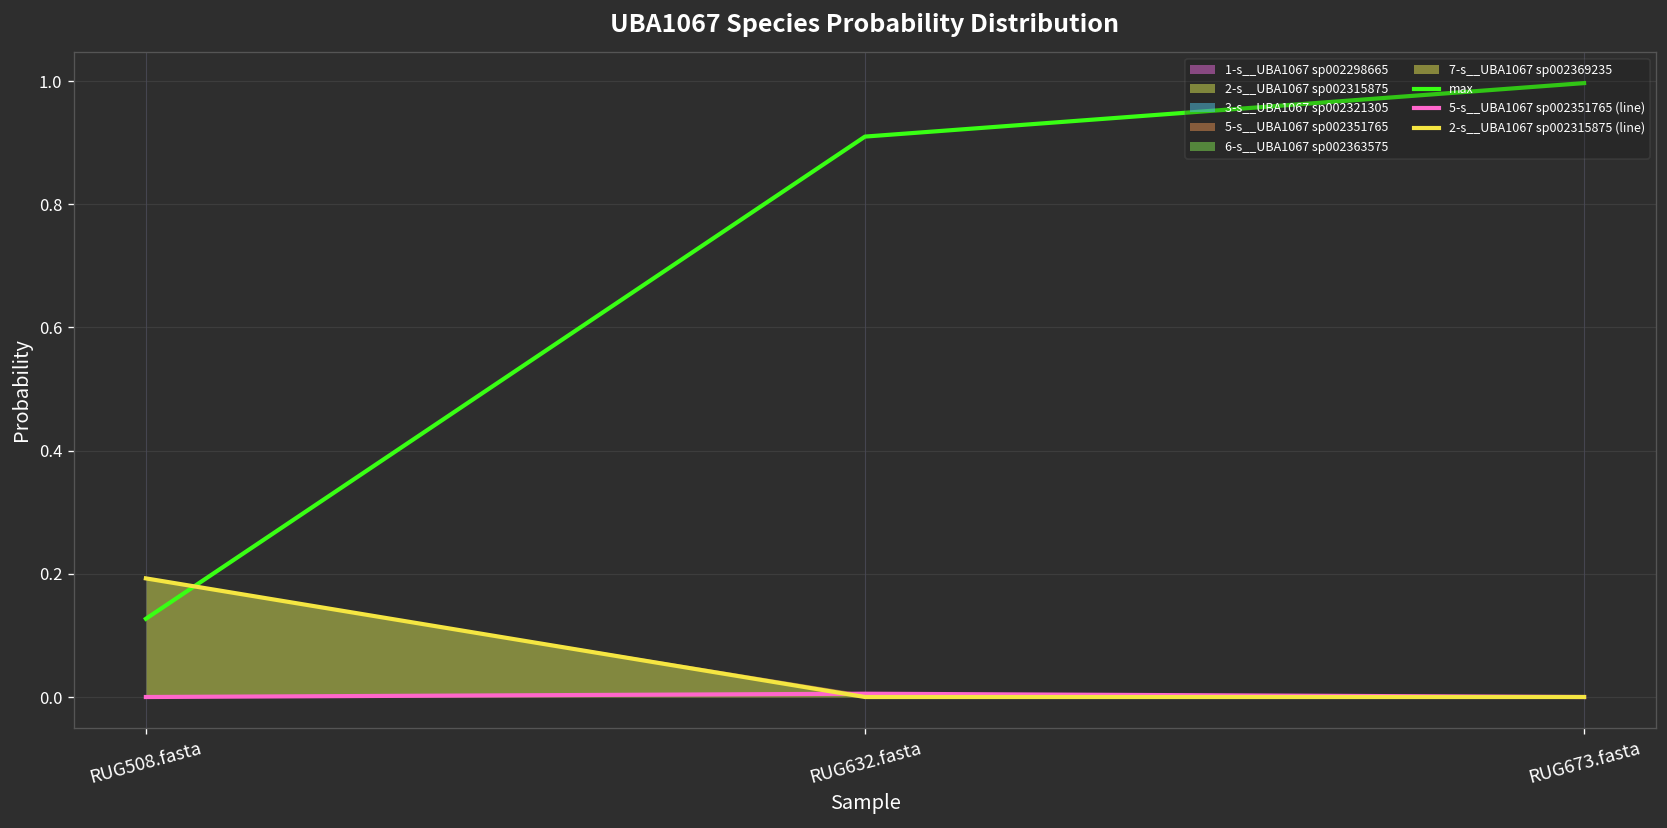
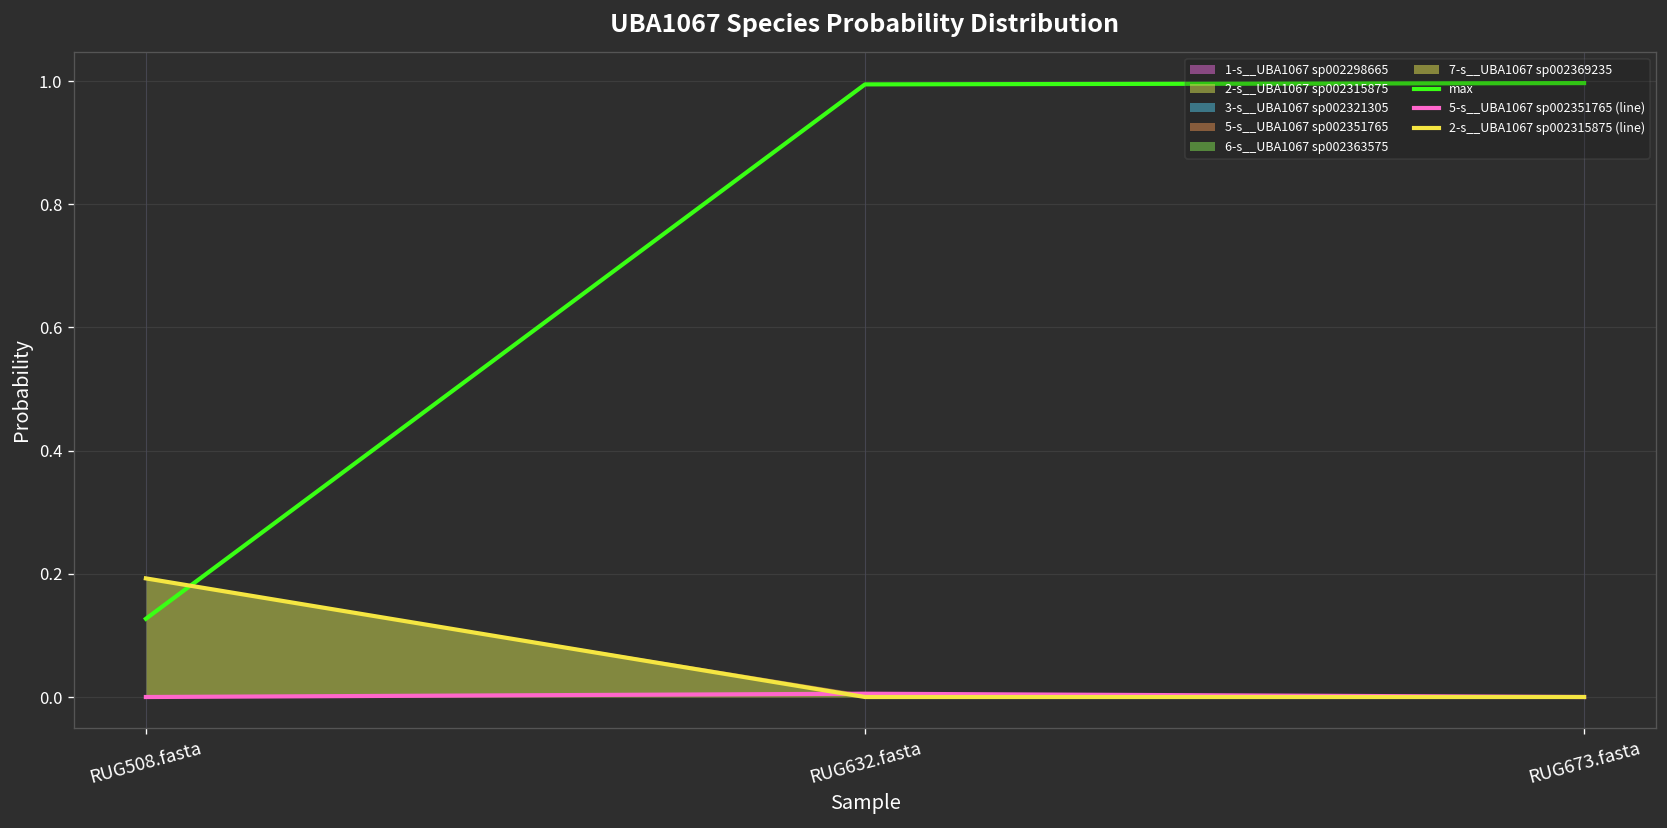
  {
    "max": {
      "RUG508.fasta": 0.13,
-     "RUG632.fasta": 0.91
+     "RUG632.fasta": 0.99
    }
  }
